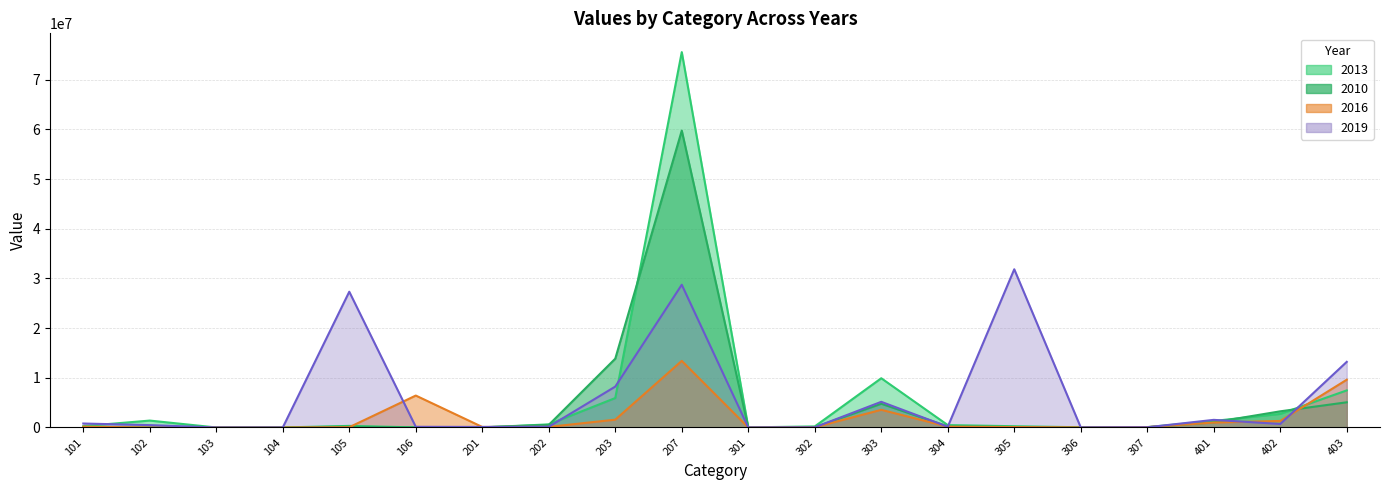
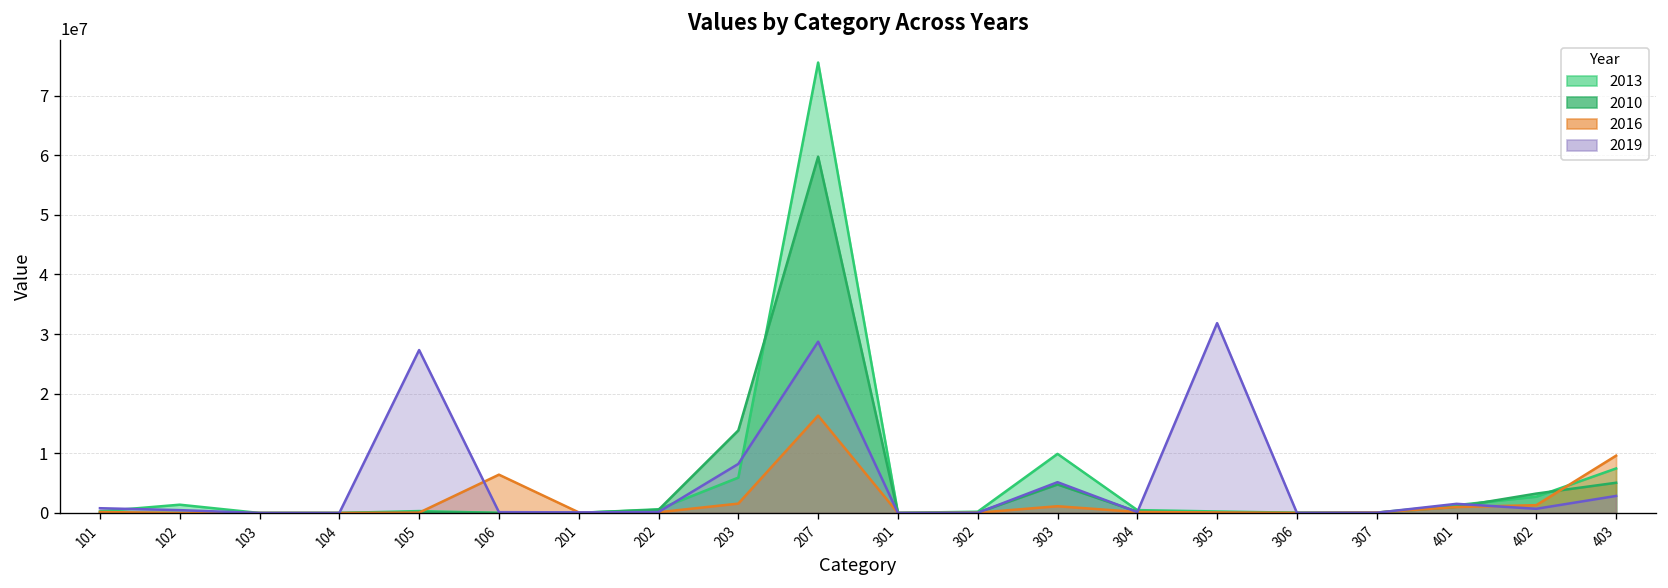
  {
    "2016": {
      "106": 6000000,
      "203": 2000000,
-     "207": 13000000,
-     "303": 4000000,
+     "207": 16000000,
+     "303": 1000000,
      "402": 1000000,
      "403": 10000000
    },
    "2019": {
      "101": 1000000,
      "105": 27000000,
      "203": 8000000,
      "207": 29000000,
      "305": 32000000,
      "402": 1000000,
-     "403": 13000000
+     "403": 3000000
    }
  }
